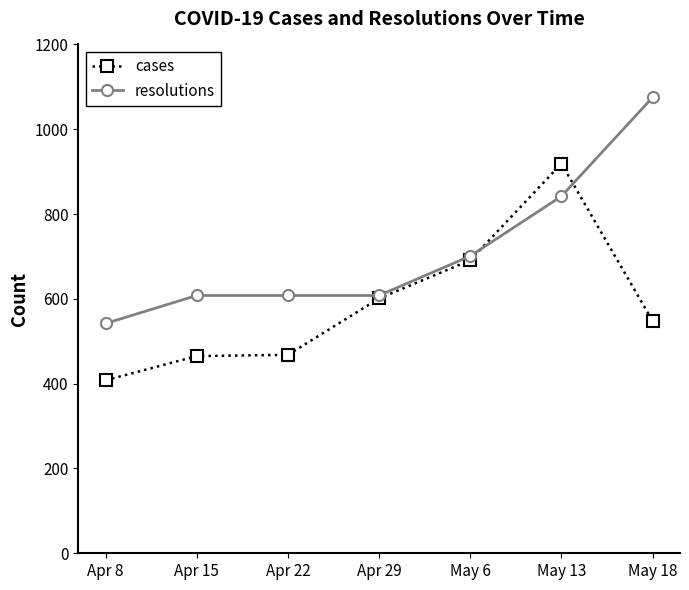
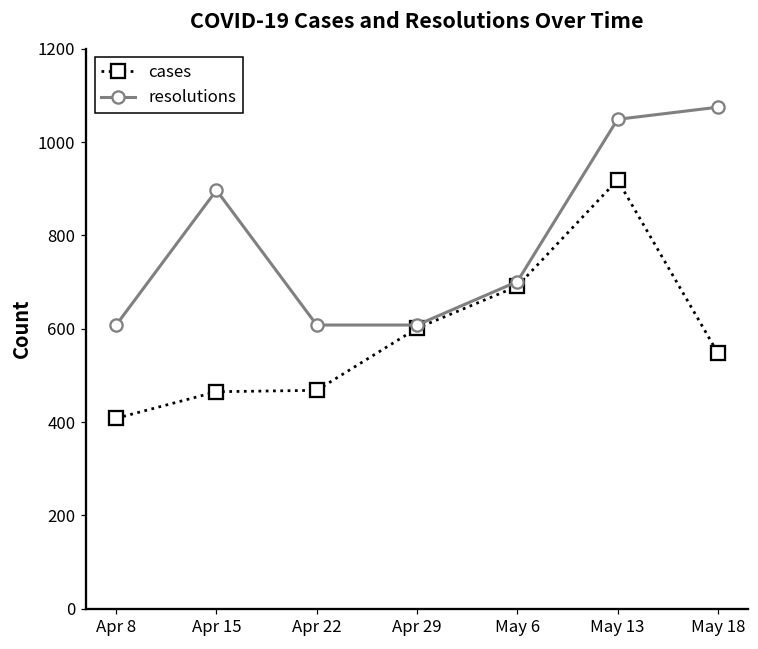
  {
    "cases": {
      "Apr 8": 410,
      "Apr 15": 470,
      "Apr 22": 470,
      "Apr 29": 600,
      "May 6": 690,
      "May 13": 920,
      "May 18": 550
    },
    "resolutions": {
-     "Apr 8": 540,
-     "Apr 15": 610,
+     "Apr 8": 610,
+     "Apr 15": 900,
      "Apr 22": 610,
      "Apr 29": 610,
      "May 6": 700,
-     "May 13": 840,
+     "May 13": 1050,
      "May 18": 1080
    }
  }
